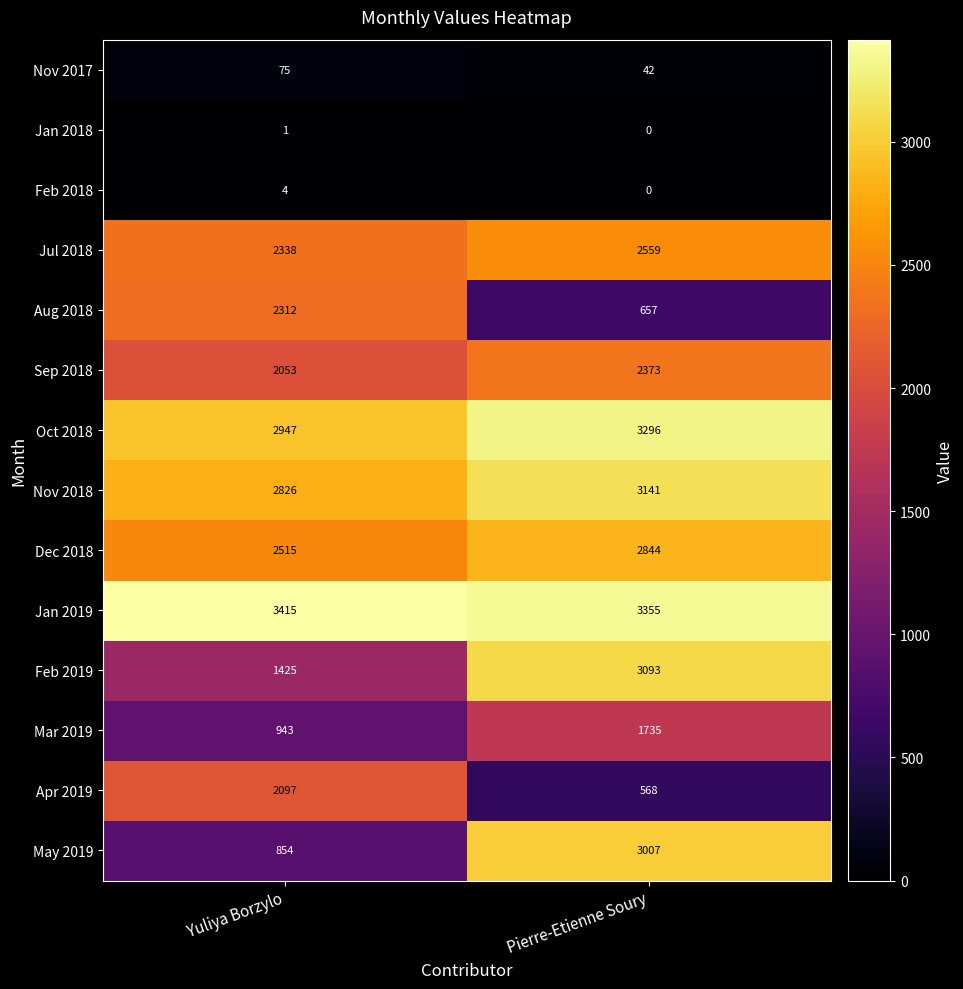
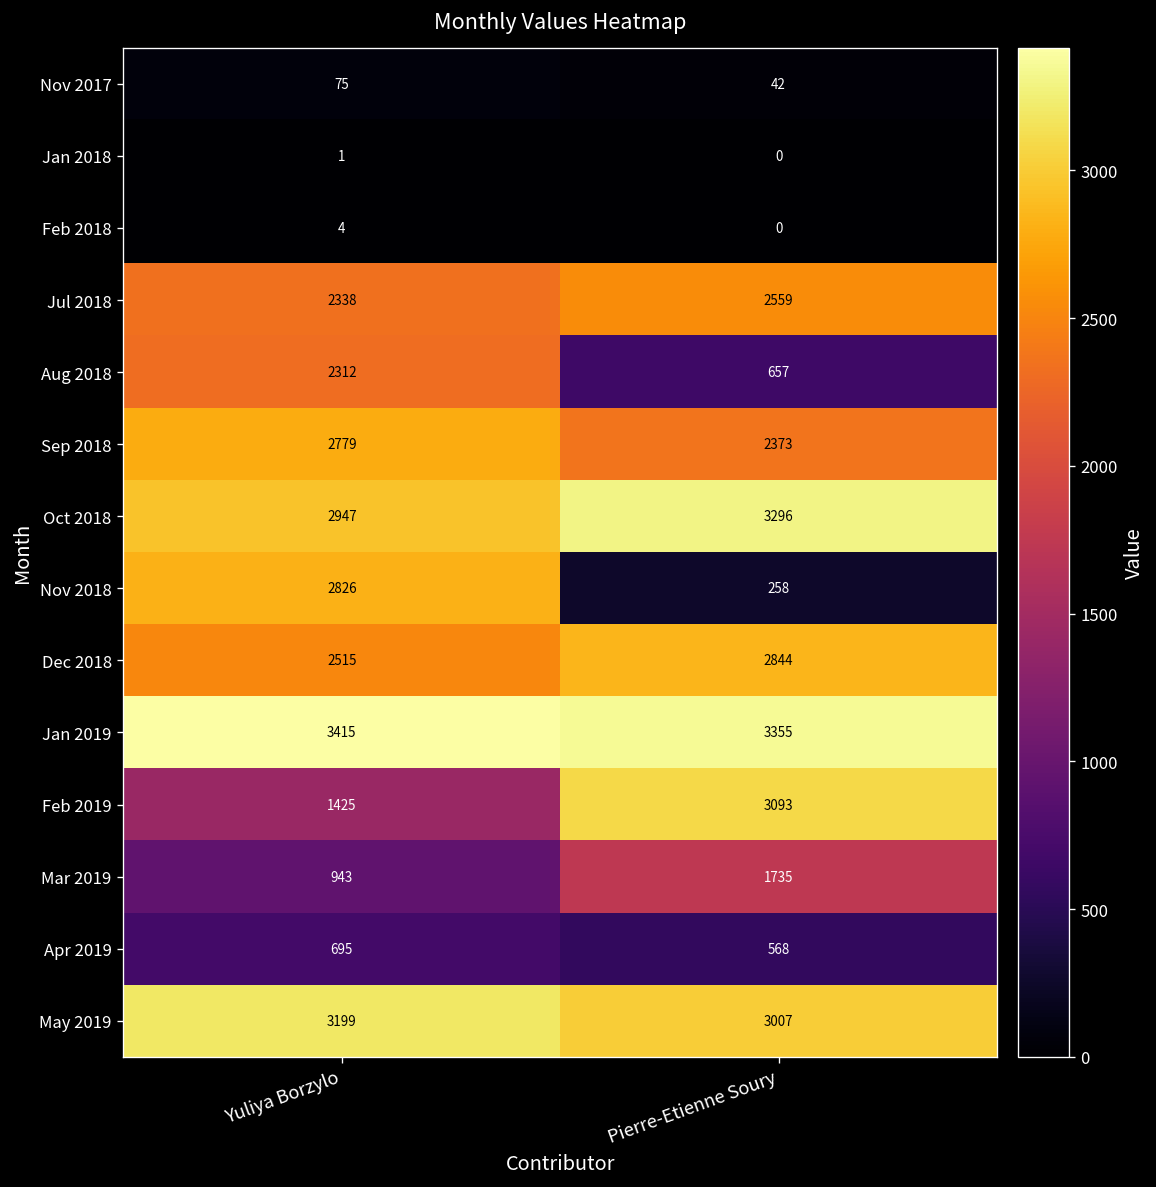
  {
    "Nov 2017": {
      "Yuliya Borzylo": 75,
      "Pierre-Etienne Soury": 42
    },
    "Jan 2018": {
      "Yuliya Borzylo": 1,
      "Pierre-Etienne Soury": 0
    },
    "Feb 2018": {
      "Yuliya Borzylo": 4,
      "Pierre-Etienne Soury": 0
    },
    "Jul 2018": {
      "Yuliya Borzylo": 2338,
      "Pierre-Etienne Soury": 2559
    },
    "Aug 2018": {
      "Yuliya Borzylo": 2312,
      "Pierre-Etienne Soury": 657
    },
    "Sep 2018": {
-     "Yuliya Borzylo": 2053,
+     "Yuliya Borzylo": 2779,
      "Pierre-Etienne Soury": 2373
    },
    "Oct 2018": {
      "Yuliya Borzylo": 2947,
      "Pierre-Etienne Soury": 3296
    },
    "Nov 2018": {
      "Yuliya Borzylo": 2826,
-     "Pierre-Etienne Soury": 3141
+     "Pierre-Etienne Soury": 258
    },
    "Dec 2018": {
      "Yuliya Borzylo": 2515,
      "Pierre-Etienne Soury": 2844
    },
    "Jan 2019": {
      "Yuliya Borzylo": 3415,
      "Pierre-Etienne Soury": 3355
    },
    "Feb 2019": {
      "Yuliya Borzylo": 1425,
      "Pierre-Etienne Soury": 3093
    },
    "Mar 2019": {
      "Yuliya Borzylo": 943,
      "Pierre-Etienne Soury": 1735
    },
    "Apr 2019": {
-     "Yuliya Borzylo": 2097,
+     "Yuliya Borzylo": 695,
      "Pierre-Etienne Soury": 568
    },
    "May 2019": {
-     "Yuliya Borzylo": 854,
+     "Yuliya Borzylo": 3199,
      "Pierre-Etienne Soury": 3007
    }
  }
